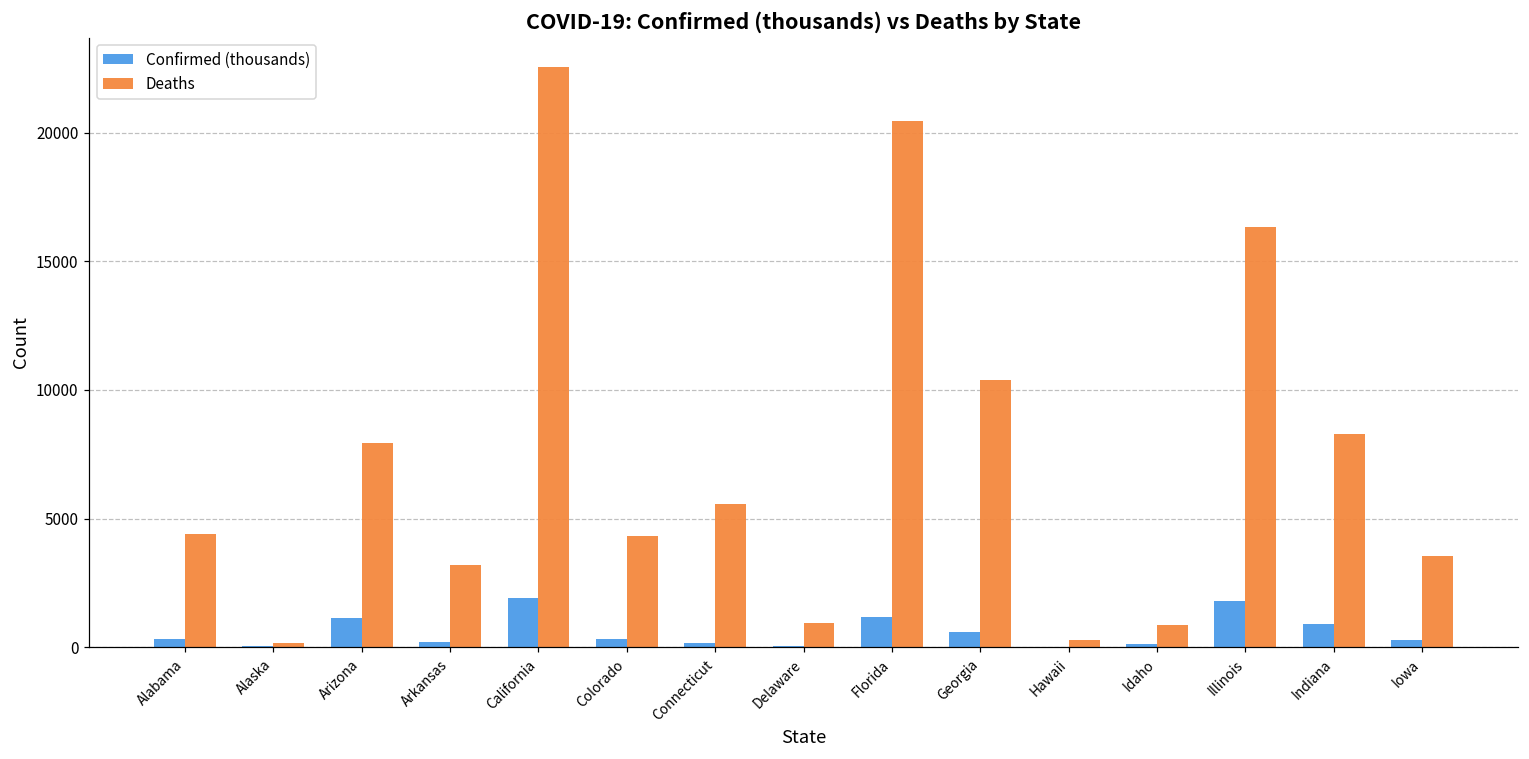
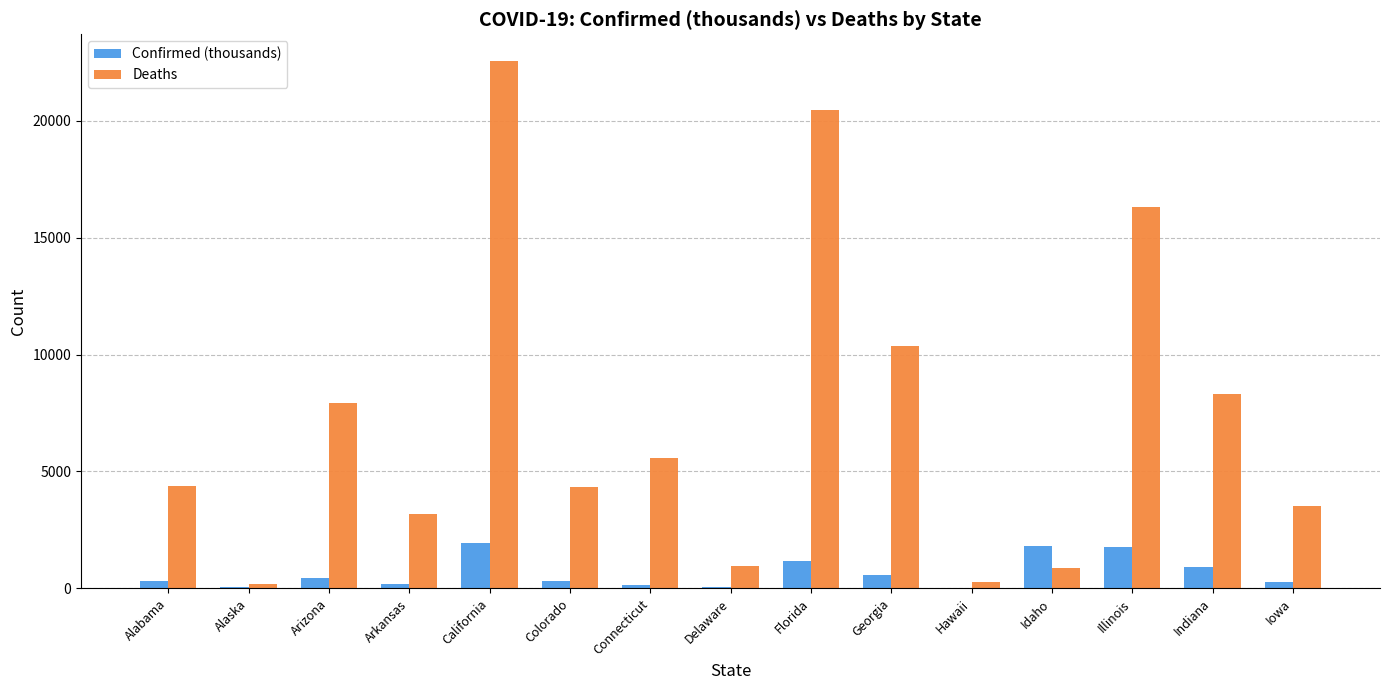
  {
    "Confirmed (thousands)": {
      "Alabama": 300,
-     "Arizona": 1100,
+     "Arizona": 400,
      "Arkansas": 200,
      "California": 1900,
      "Colorado": 300,
      "Connecticut": 200,
      "Florida": 1200,
      "Georgia": 600,
-     "Idaho": 100,
+     "Idaho": 1800,
      "Illinois": 1800,
      "Indiana": 900,
      "Iowa": 300
    },
    "Deaths": {
      "Alabama": 4400,
      "Alaska": 200,
      "Arizona": 7900,
      "Arkansas": 3200,
      "California": 22600,
      "Colorado": 4300,
      "Connecticut": 5600,
      "Delaware": 1000,
      "Florida": 20500,
      "Georgia": 10400,
      "Hawaii": 300,
      "Idaho": 900,
      "Illinois": 16300,
      "Indiana": 8300,
      "Iowa": 3500
    }
  }
